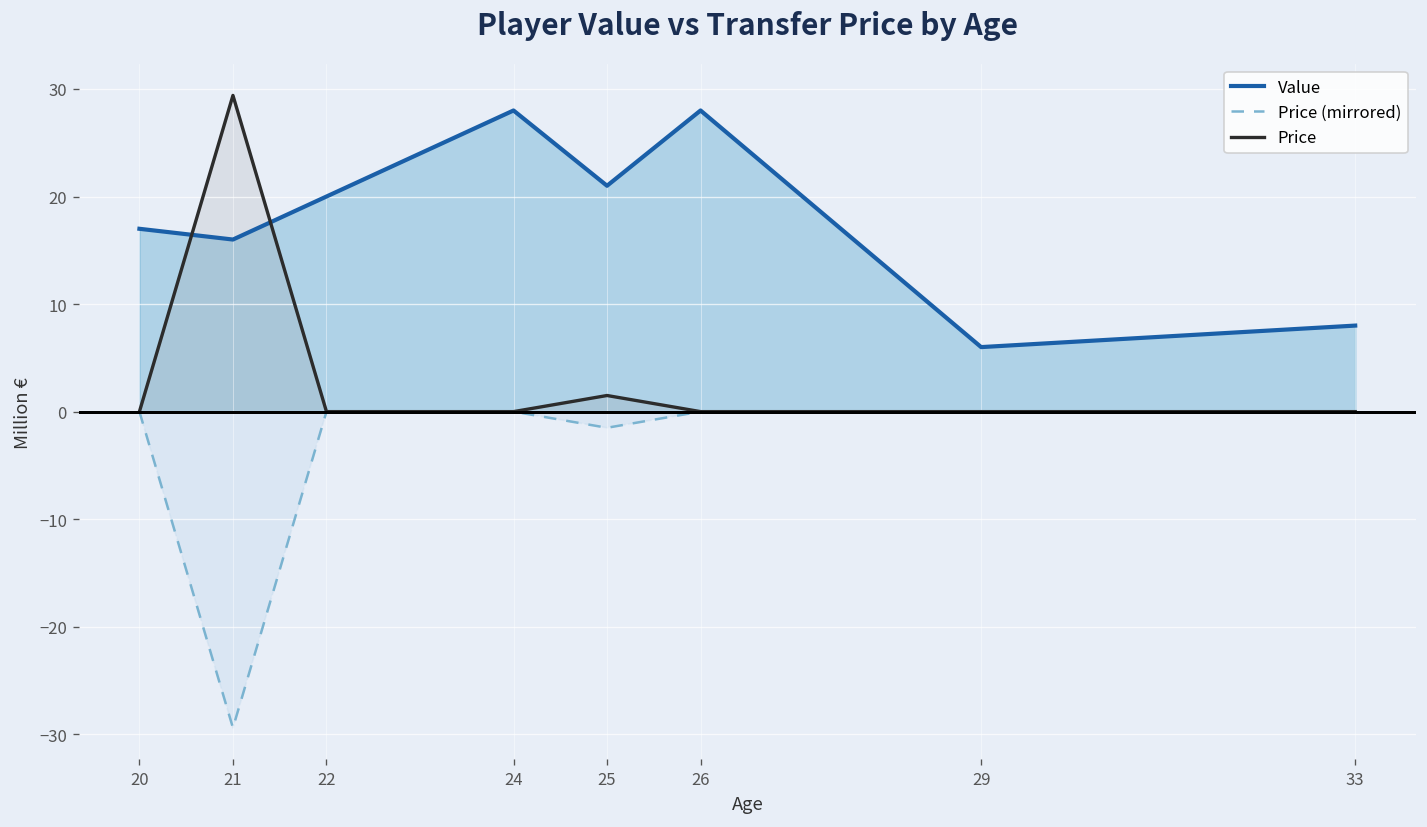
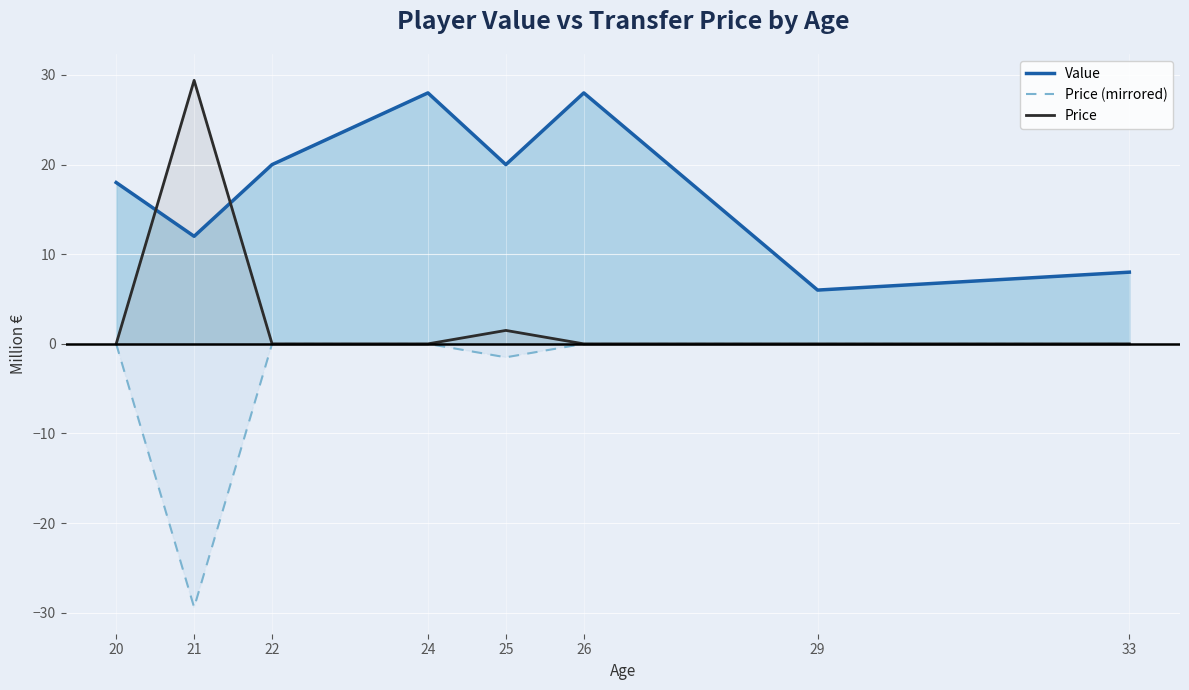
  {
    "Value": {
-     "20": 17,
-     "21": 16,
+     "20": 18,
+     "21": 12,
      "22": 20,
      "24": 28,
-     "25": 21,
+     "25": 20,
      "26": 28,
      "29": 6,
      "33": 8
    },
    "Price (mirrored)": {
      "21": -29,
      "25": -2
    },
    "Price": {
      "21": 29,
      "25": 2
    }
  }
